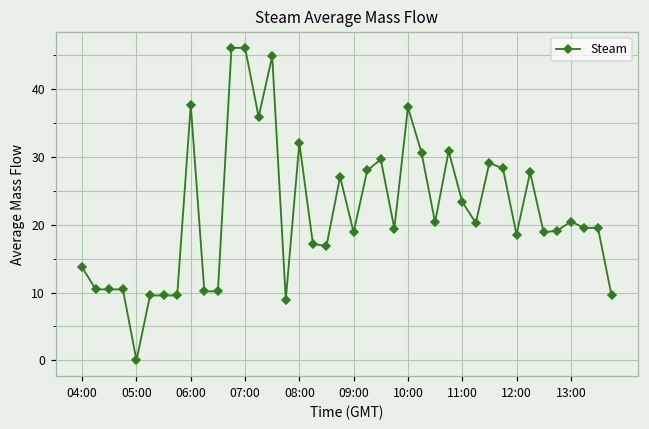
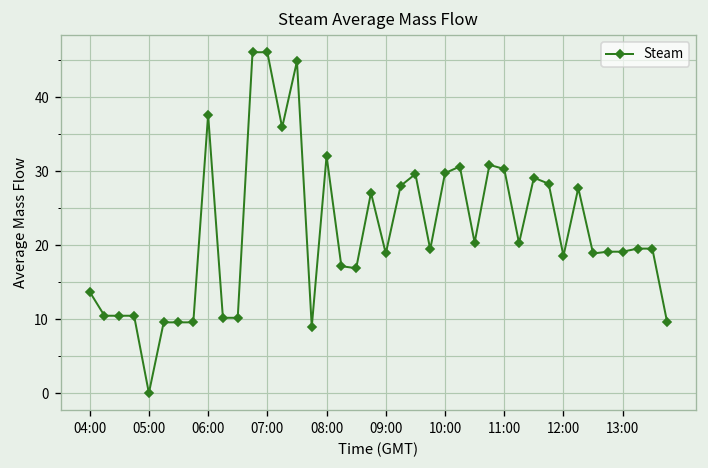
  {
    "04:00": 14,
    "05:00": 0,
    "06:00": 38,
    "07:00": 46,
    "08:00": 32,
    "09:00": 19,
-   "10:00": 37,
-   "11:00": 23,
+   "10:00": 30,
+   "11:00": 30,
    "12:00": 19,
-   "13:00": 20
+   "13:00": 19
  }
